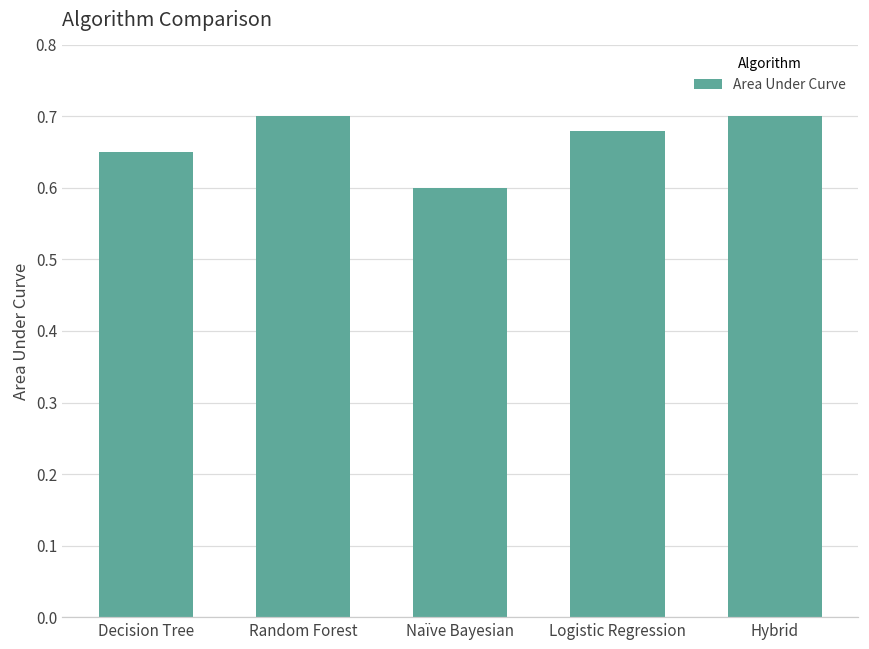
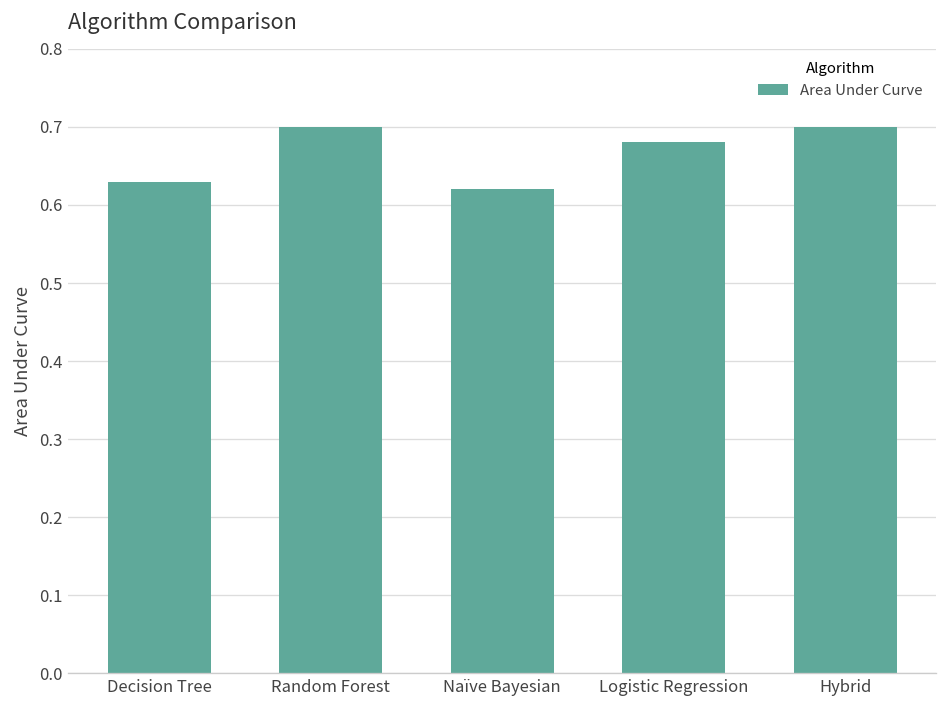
  {
-   "Decision Tree": 0.65,
+   "Decision Tree": 0.63,
    "Random Forest": 0.70,
-   "Naïve Bayesian": 0.60,
+   "Naïve Bayesian": 0.62,
    "Logistic Regression": 0.68,
    "Hybrid": 0.70
  }
